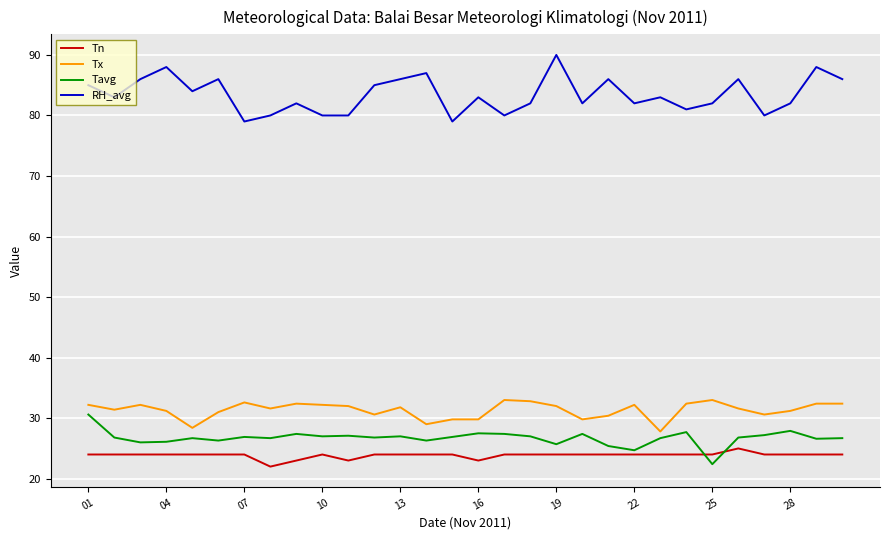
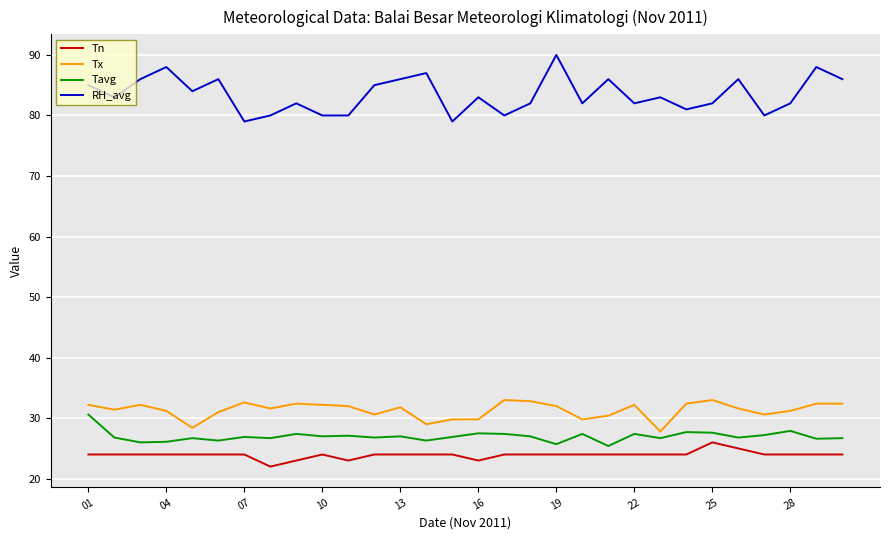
  {
    "Tn": {
      "01": 24,
      "04": 24,
      "07": 24,
      "10": 24,
      "13": 24,
      "16": 23,
      "19": 24,
      "22": 24,
-     "25": 24,
+     "25": 26,
      "28": 24
    },
    "Tx": {
      "01": 32,
      "04": 31,
      "07": 33,
      "10": 32,
      "13": 32,
      "16": 30,
      "19": 32,
      "22": 32,
      "25": 33,
      "28": 31
    },
    "Tavg": {
      "01": 31,
      "04": 26,
      "07": 27,
      "10": 27,
      "13": 27,
      "16": 28,
      "19": 26,
-     "22": 25,
-     "25": 22,
+     "22": 27,
+     "25": 28,
      "28": 28
    },
    "RH_avg": {
      "04": 88,
      "07": 79,
      "10": 80,
      "13": 86,
      "16": 83,
      "19": 90,
      "22": 82,
      "25": 82,
      "28": 82
    }
  }
